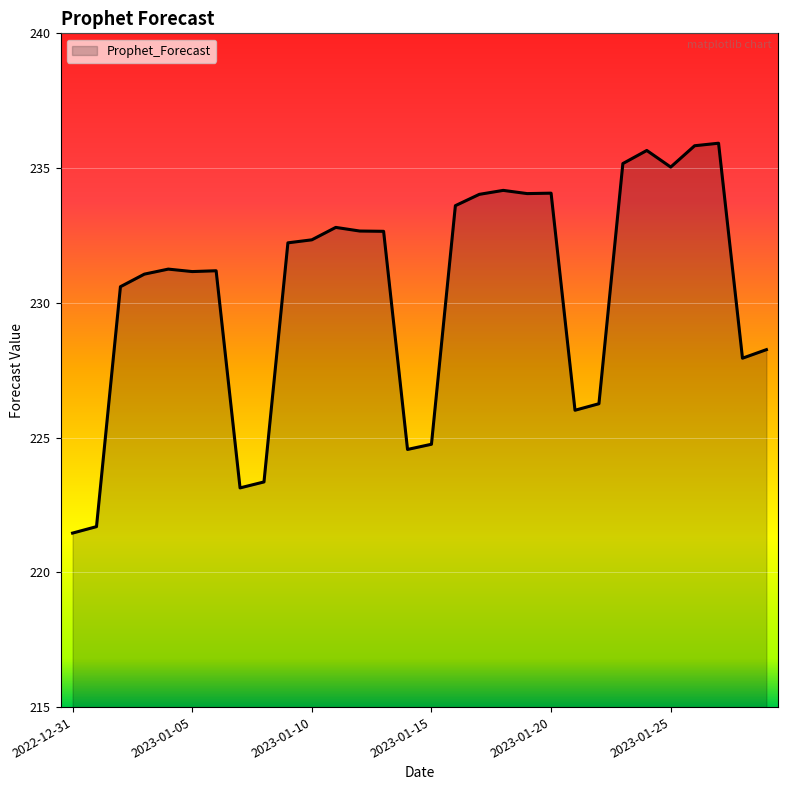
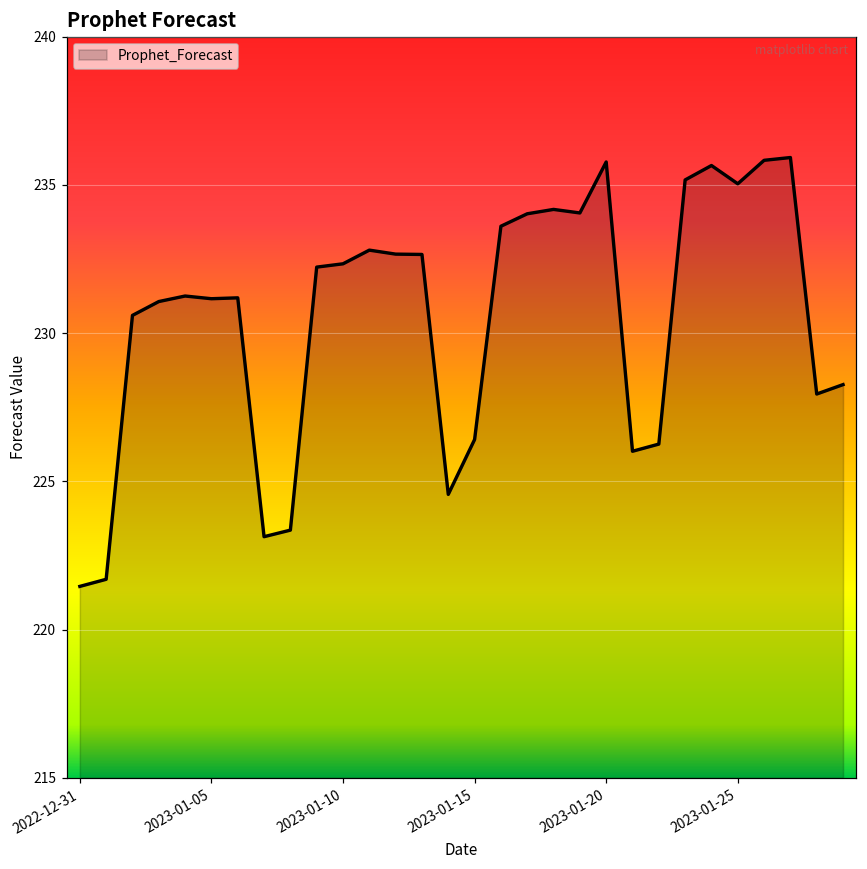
  {
    "2022-12-31": 221.5,
    "2023-01-05": 231.2,
    "2023-01-10": 232.3,
-   "2023-01-15": 224.8,
-   "2023-01-20": 234.1,
+   "2023-01-15": 226.4,
+   "2023-01-20": 235.8,
    "2023-01-25": 235.0
  }
